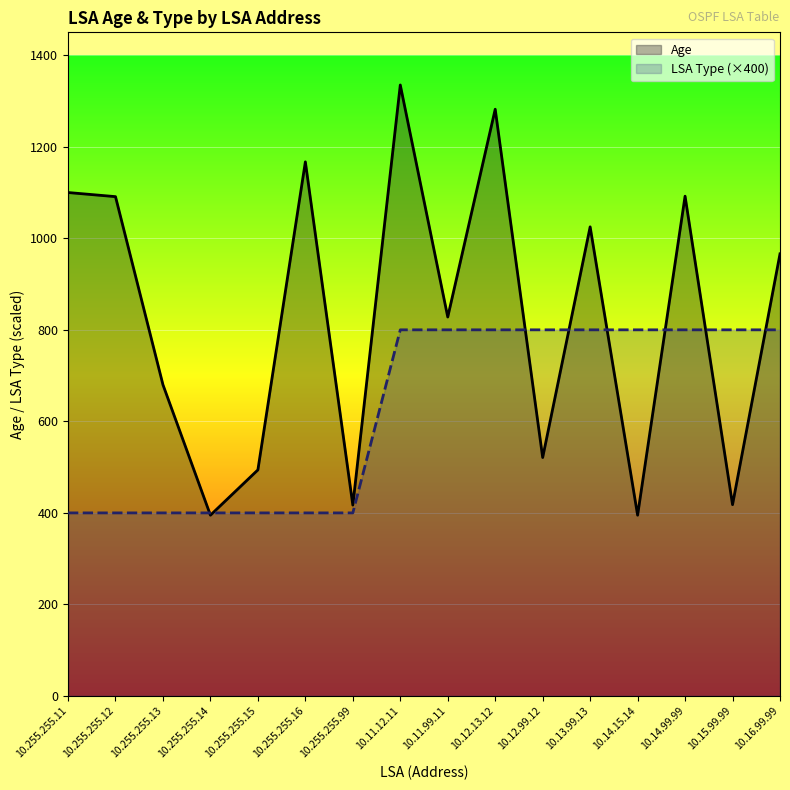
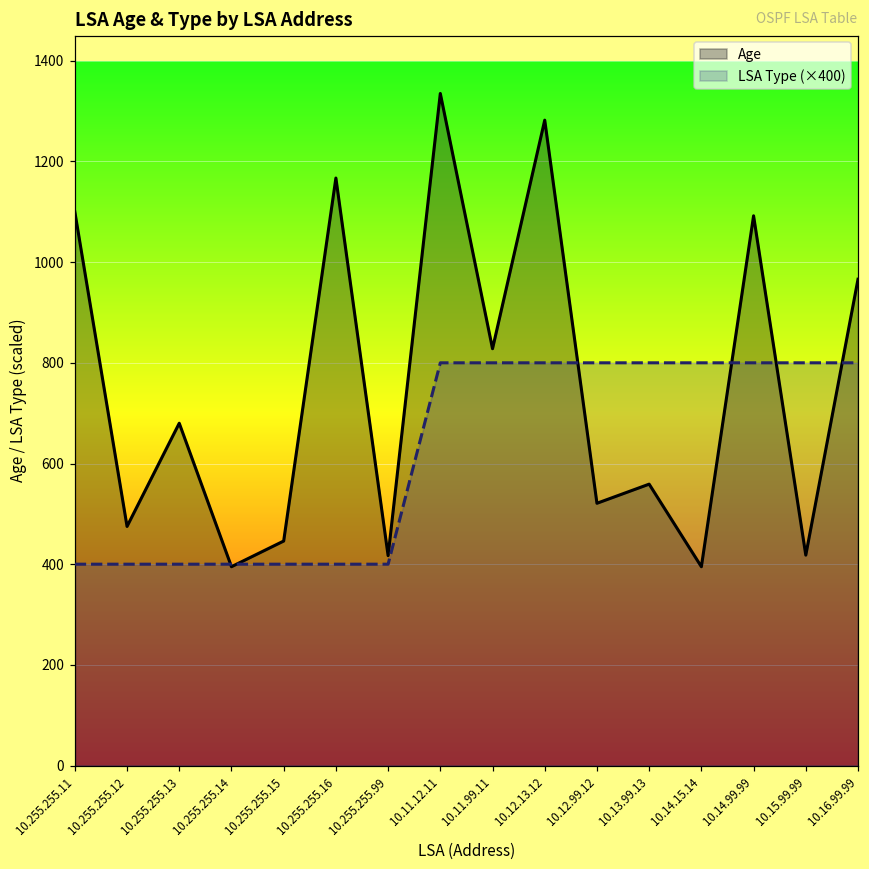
  {
    "Age": {
      "10.255.255.11": 1100,
-     "10.255.255.12": 1090,
+     "10.255.255.12": 480,
      "10.255.255.13": 680,
-     "10.255.255.15": 490,
+     "10.255.255.15": 450,
      "10.255.255.16": 1170,
      "10.255.255.99": 420,
      "10.11.12.11": 1340,
      "10.11.99.11": 830,
      "10.12.13.12": 1280,
      "10.12.99.12": 520,
-     "10.13.99.13": 1030,
+     "10.13.99.13": 560,
      "10.14.15.14": 400,
      "10.14.99.99": 1090,
      "10.15.99.99": 420,
      "10.16.99.99": 970
    },
    "LSA Type (×400)": {
      "10.255.255.11": 400,
      "10.255.255.12": 400,
      "10.255.255.13": 400,
      "10.255.255.15": 400,
      "10.255.255.16": 400,
      "10.255.255.99": 400,
      "10.11.12.11": 800,
      "10.11.99.11": 800,
      "10.12.13.12": 800,
      "10.12.99.12": 800,
      "10.13.99.13": 800,
      "10.14.15.14": 800,
      "10.14.99.99": 800,
      "10.15.99.99": 800,
      "10.16.99.99": 800
    }
  }
